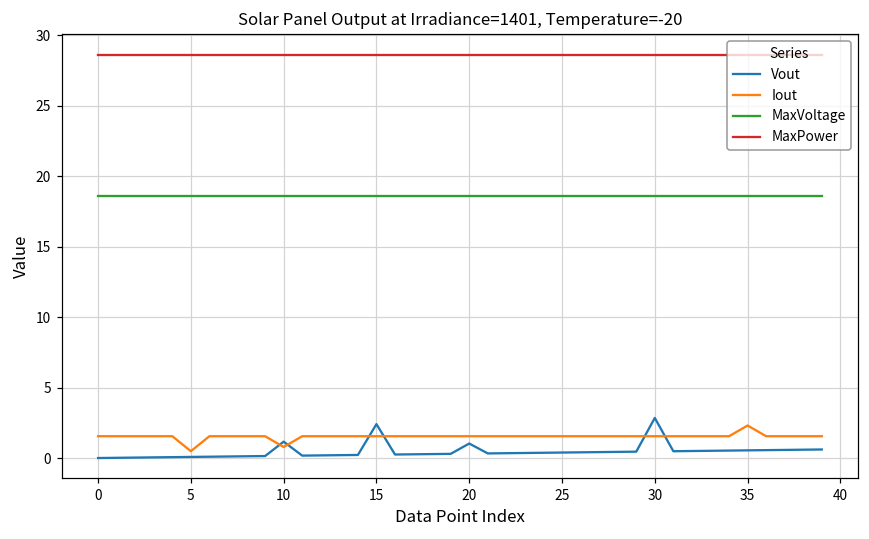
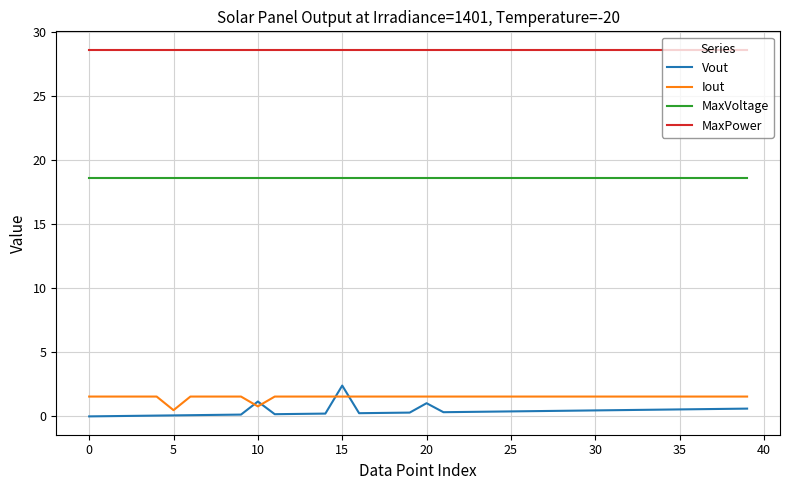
  {
    "Vout": {
      "0": 0.0,
      "5": 0.1,
      "10": 1.2,
      "15": 2.4,
      "20": 1.0,
      "25": 0.4,
-     "30": 2.9,
+     "30": 0.5,
      "35": 0.6
    },
    "Iout": {
      "0": 1.6,
      "5": 0.5,
      "10": 0.8,
      "15": 1.6,
      "20": 1.6,
      "25": 1.6,
      "30": 1.6,
-     "35": 2.3
+     "35": 1.6
    },
    "MaxVoltage": {
      "0": 18.6,
      "5": 18.6,
      "10": 18.6,
      "15": 18.6,
      "20": 18.6,
      "25": 18.6,
      "30": 18.6,
      "35": 18.6
    },
    "MaxPower": {
      "0": 28.6,
      "5": 28.6,
      "10": 28.6,
      "15": 28.6,
      "20": 28.6,
      "25": 28.6,
      "30": 28.6
    }
  }
